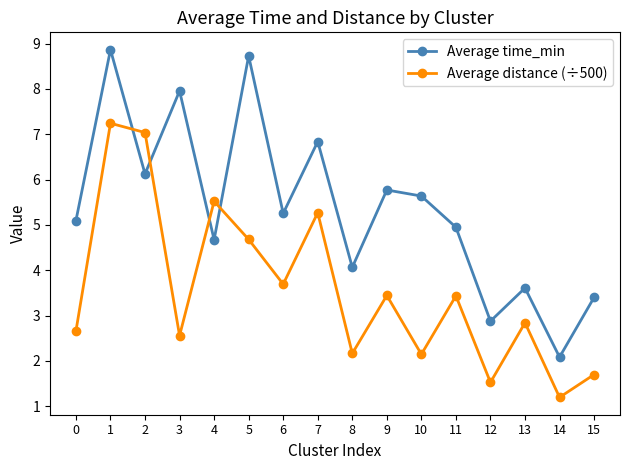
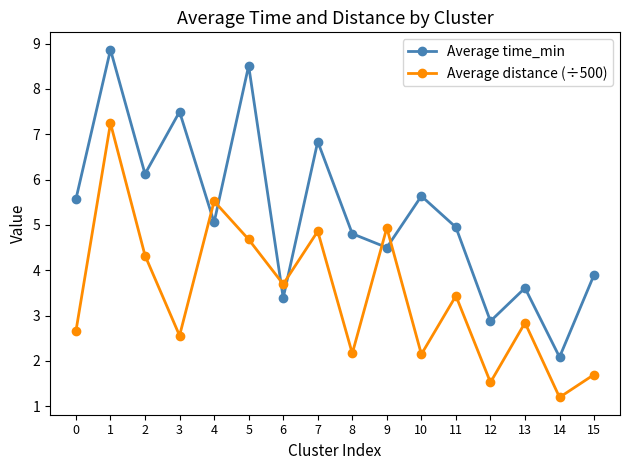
  {
    "Average time_min": {
-     "0": 5.1,
+     "0": 5.6,
      "1": 8.9,
      "2": 6.1,
-     "3": 8.0,
-     "4": 4.7,
-     "5": 8.7,
-     "6": 5.3,
+     "3": 7.5,
+     "4": 5.1,
+     "5": 8.5,
+     "6": 3.4,
      "7": 6.8,
-     "8": 4.1,
-     "9": 5.8,
+     "8": 4.8,
+     "9": 4.5,
      "10": 5.6,
      "11": 4.9,
      "12": 2.9,
      "13": 3.6,
      "14": 2.1,
-     "15": 3.4
+     "15": 3.9
    },
    "Average distance (÷500)": {
      "0": 2.7,
      "1": 7.2,
-     "2": 7.0,
+     "2": 4.3,
      "3": 2.6,
      "4": 5.5,
      "5": 4.7,
      "6": 3.7,
-     "7": 5.3,
+     "7": 4.9,
      "8": 2.2,
-     "9": 3.4,
+     "9": 4.9,
      "10": 2.1,
      "11": 3.4,
      "12": 1.5,
      "13": 2.8,
      "14": 1.2,
      "15": 1.7
    }
  }
